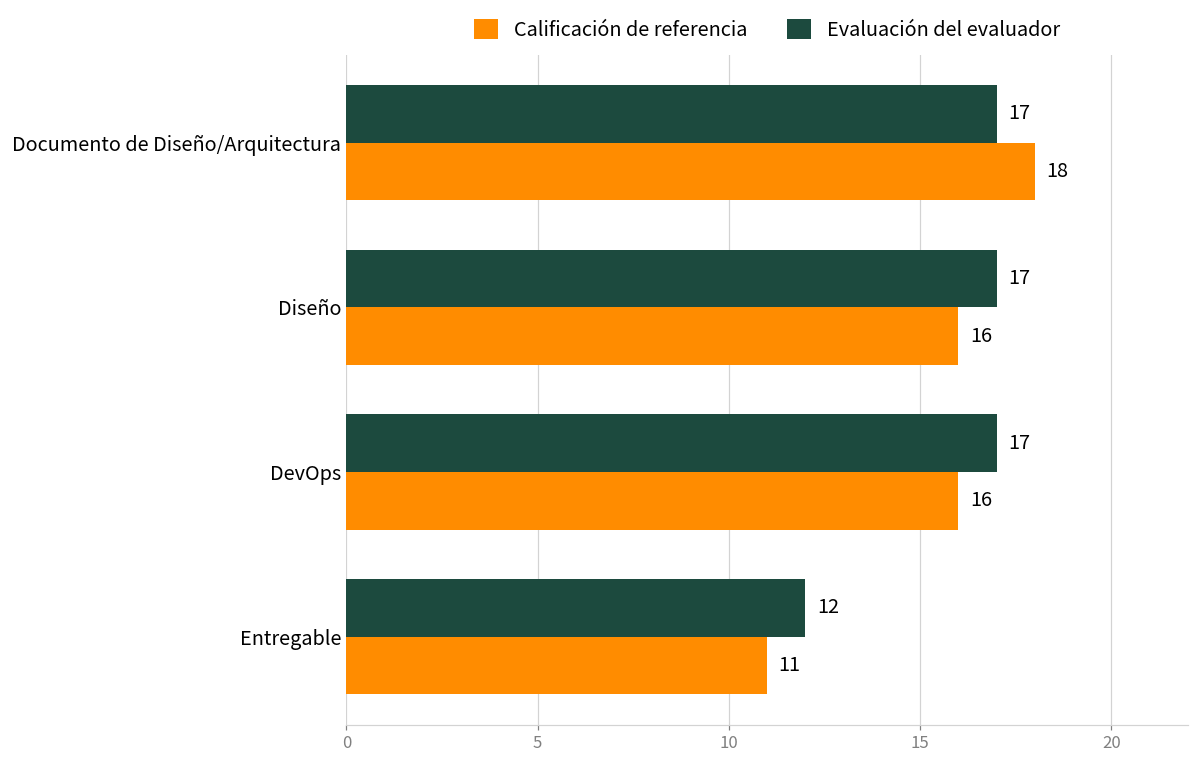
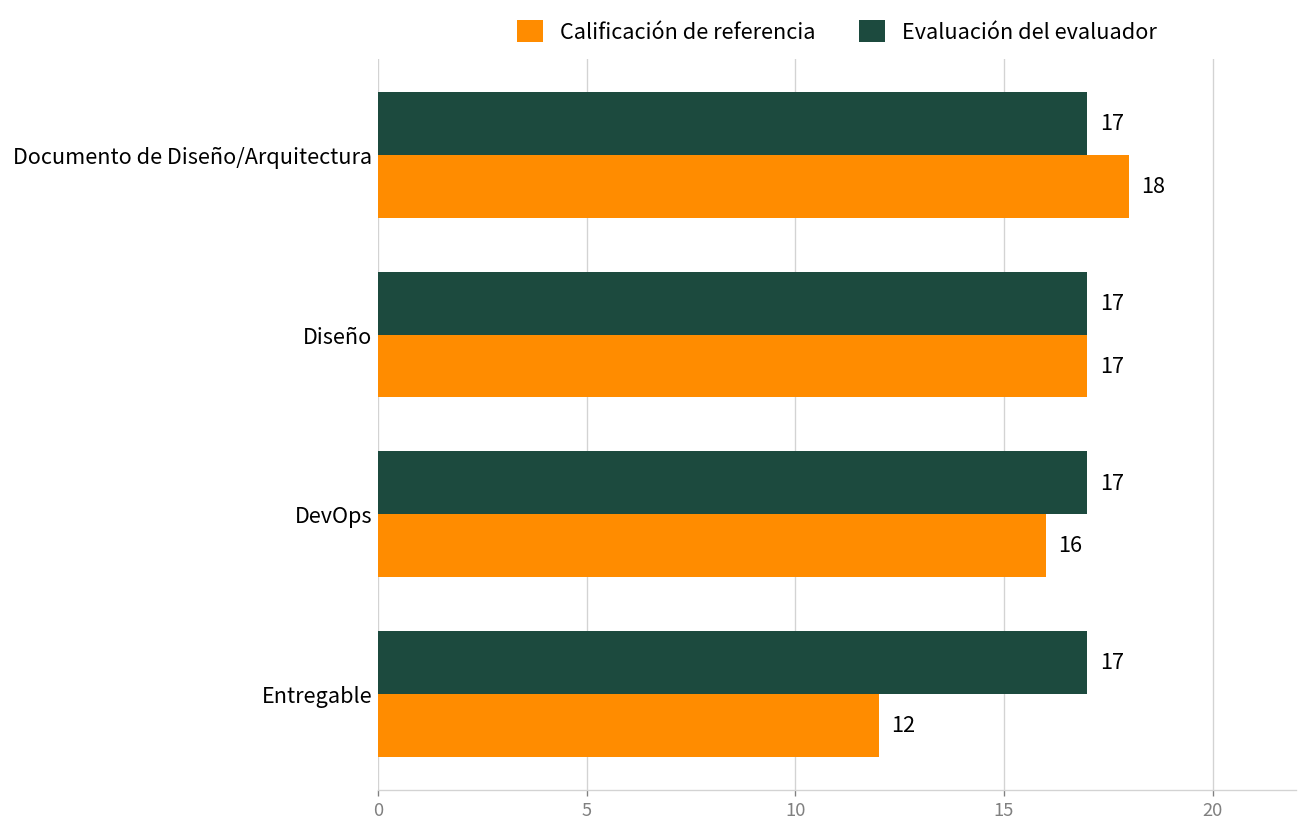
  {
    "Calificación de referencia": {
      "Documento de Diseño/Arquitectura": 18,
-     "Diseño": 16,
+     "Diseño": 17,
      "DevOps": 16,
-     "Entregable": 11
+     "Entregable": 12
    },
    "Evaluación del evaluador": {
      "Documento de Diseño/Arquitectura": 17,
      "Diseño": 17,
      "DevOps": 17,
-     "Entregable": 12
+     "Entregable": 17
    }
  }
